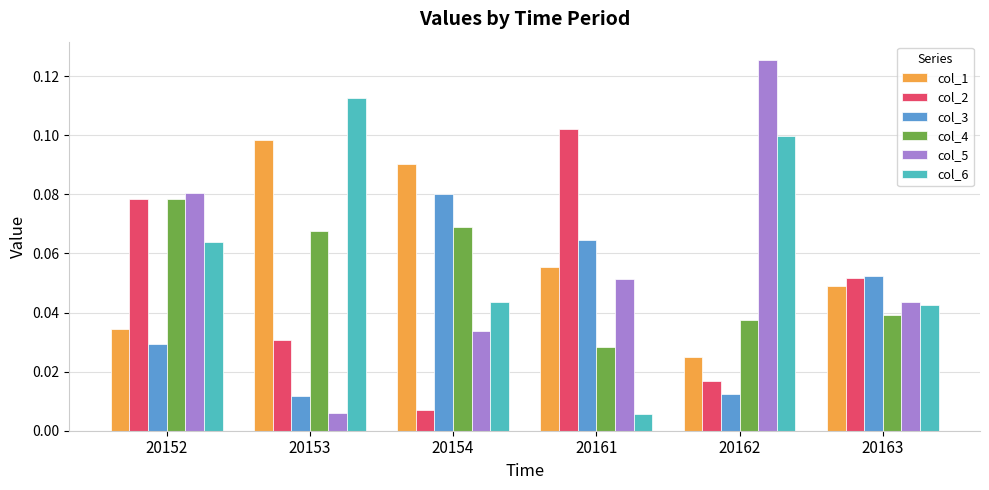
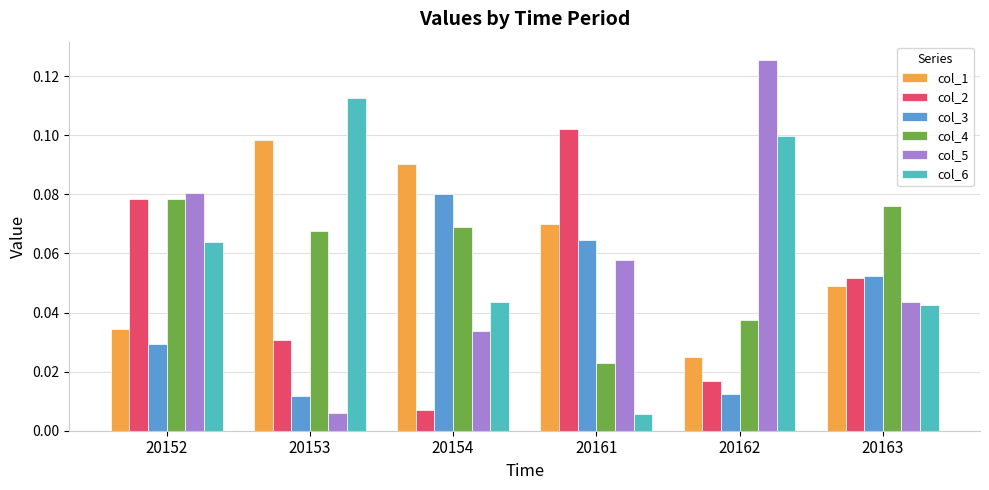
  {
    "col_1": {
      "20152": 0.034,
      "20153": 0.099,
      "20154": 0.090,
-     "20161": 0.055,
+     "20161": 0.070,
      "20162": 0.025,
      "20163": 0.049
    },
    "col_2": {
      "20152": 0.078,
      "20153": 0.031,
      "20154": 0.007,
      "20161": 0.102,
      "20162": 0.017,
      "20163": 0.052
    },
    "col_4": {
      "20152": 0.078,
      "20153": 0.068,
      "20154": 0.069,
-     "20161": 0.028,
+     "20161": 0.023,
      "20162": 0.037,
-     "20163": 0.039
+     "20163": 0.076
    },
    "col_5": {
      "20152": 0.081,
      "20153": 0.006,
      "20154": 0.034,
-     "20161": 0.051,
+     "20161": 0.058,
      "20162": 0.125,
      "20163": 0.044
    }
  }
